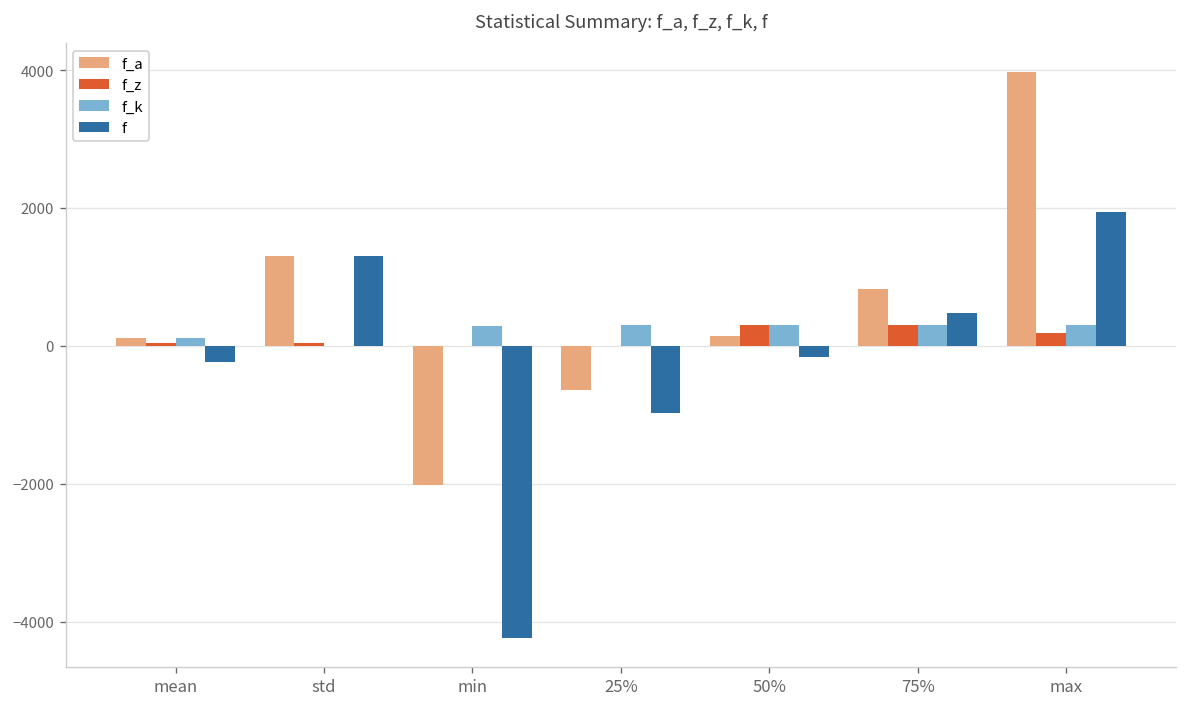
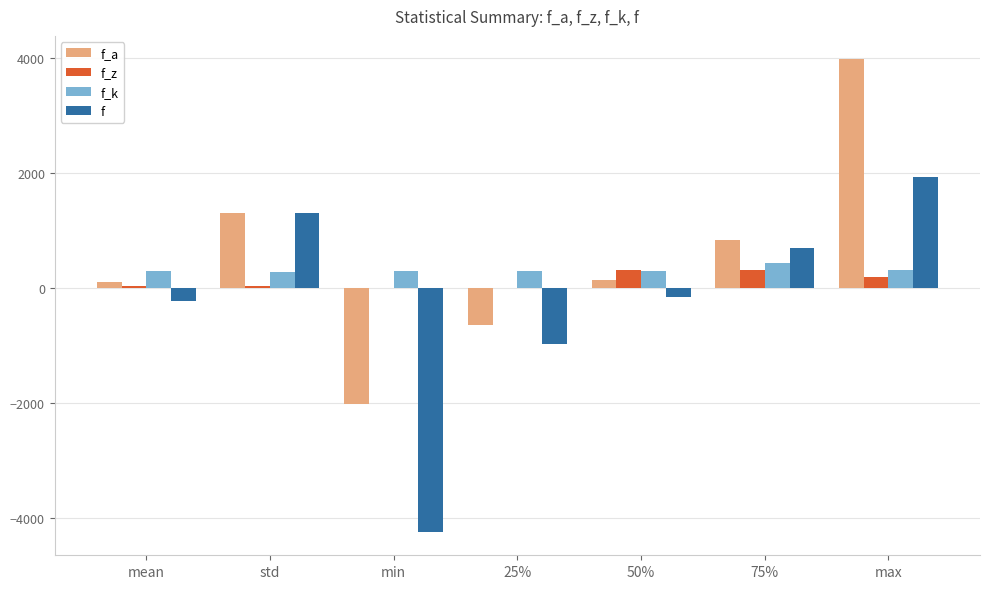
  {
    "f_a": {
      "mean": 100,
      "std": 1300,
      "min": -2000,
      "25%": -600,
      "50%": 100,
      "75%": 800,
      "max": 4000
    },
    "f_z": {
      "min": 0,
      "50%": 300,
      "75%": 300,
      "max": 200
    },
    "f_k": {
-     "mean": 100,
-     "std": 0,
+     "mean": 300,
+     "std": 300,
      "min": 300,
      "25%": 300,
      "50%": 300,
-     "75%": 300,
+     "75%": 400,
      "max": 300
    },
    "f": {
      "mean": -200,
      "std": 1300,
      "min": -4200,
      "25%": -1000,
      "50%": -200,
-     "75%": 500,
+     "75%": 700,
      "max": 1900
    }
  }
